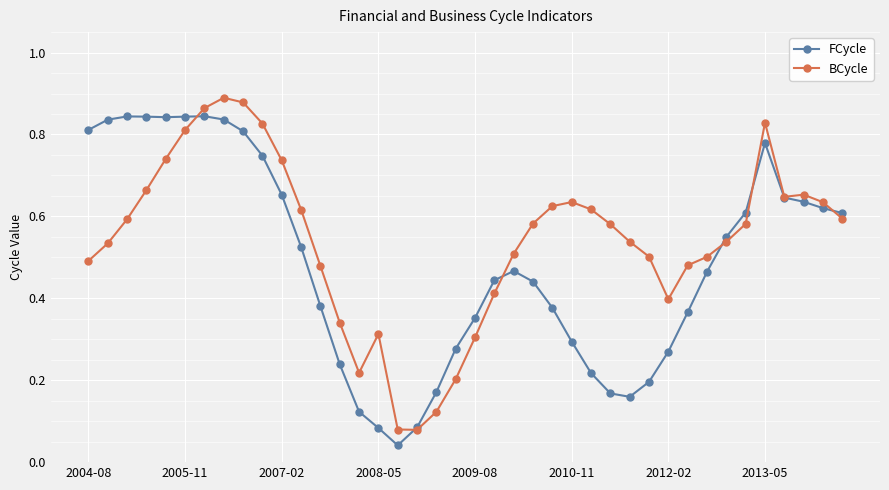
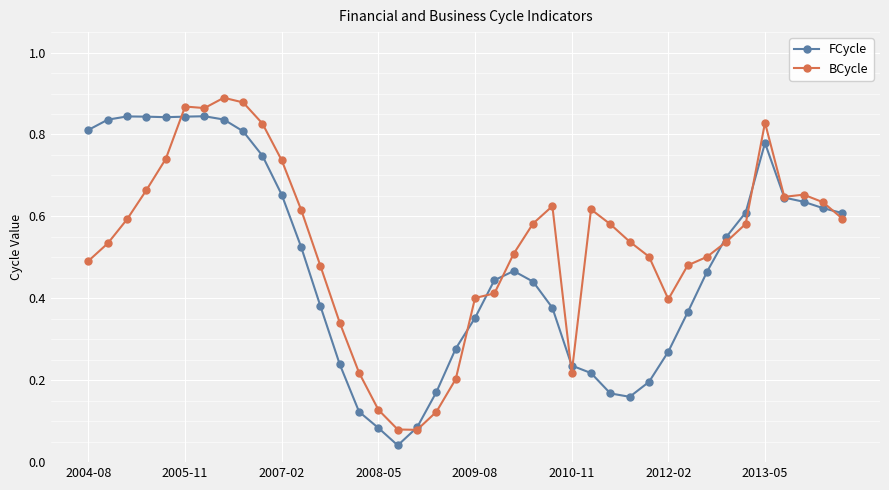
  {
    "FCycle": {
      "2004-08": 0.81,
      "2005-11": 0.84,
      "2007-02": 0.65,
      "2008-05": 0.08,
      "2009-08": 0.35,
-     "2010-11": 0.29,
+     "2010-11": 0.24,
      "2012-02": 0.27,
      "2013-05": 0.78
    },
    "BCycle": {
      "2004-08": 0.49,
-     "2005-11": 0.81,
+     "2005-11": 0.87,
      "2007-02": 0.74,
-     "2008-05": 0.31,
-     "2009-08": 0.30,
-     "2010-11": 0.64,
+     "2008-05": 0.13,
+     "2009-08": 0.40,
+     "2010-11": 0.22,
      "2012-02": 0.40,
      "2013-05": 0.83
    }
  }
